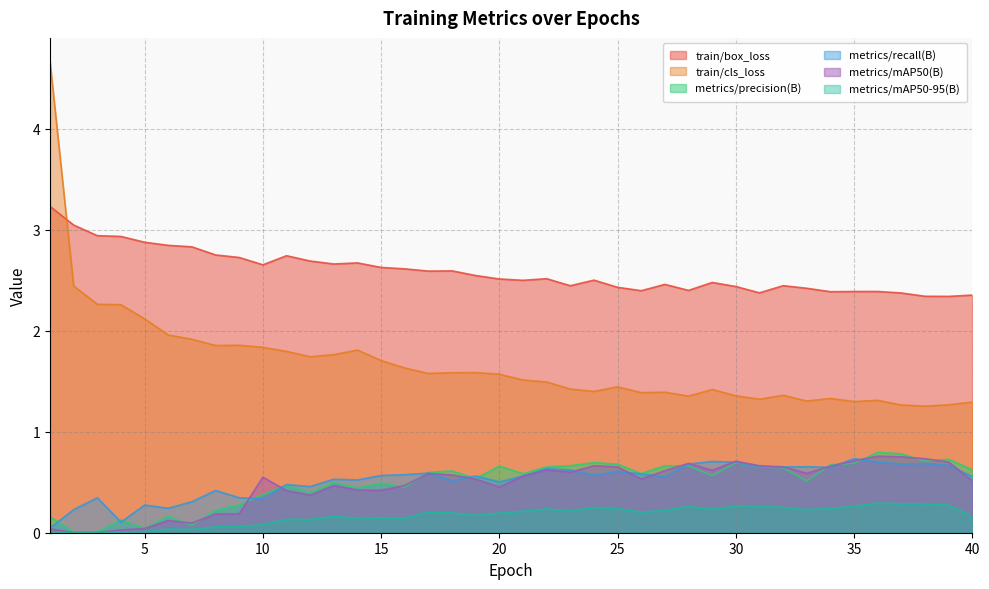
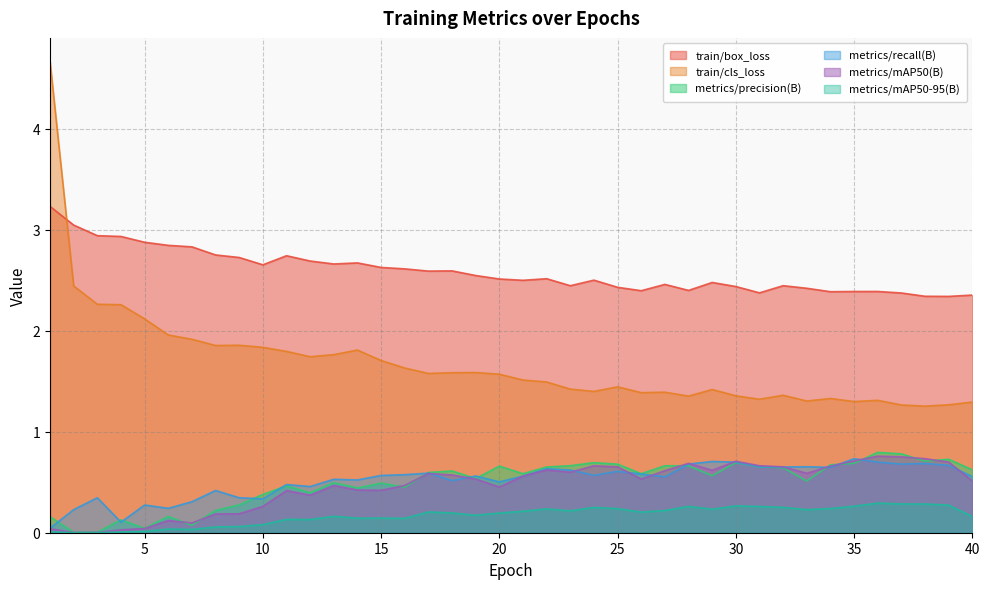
  {
    "metrics/mAP50(B)": {
-     "10": 0.55,
+     "10": 0.26,
      "15": 0.42,
      "20": 0.45,
      "25": 0.65,
      "40": 0.51
    }
  }
